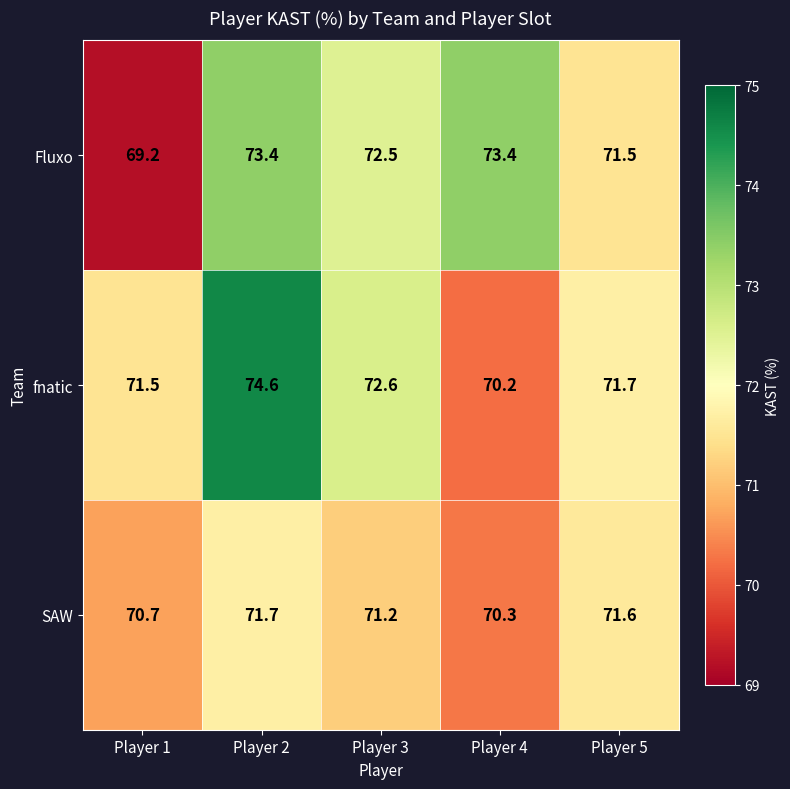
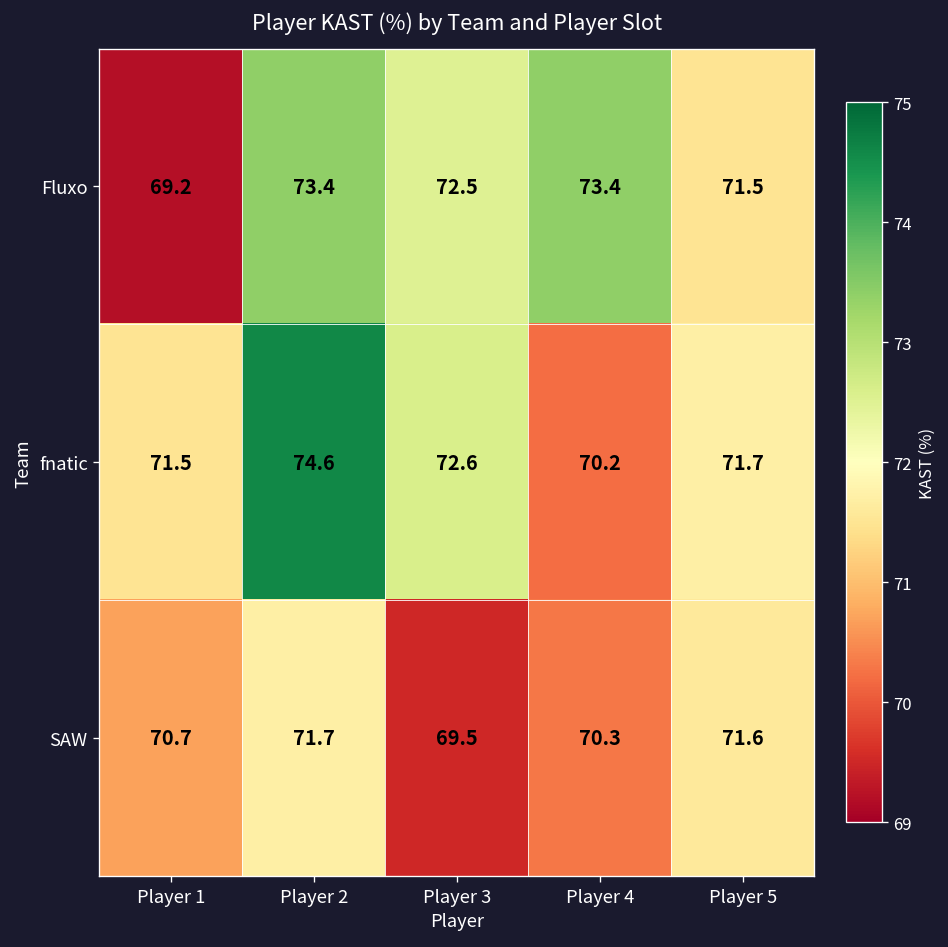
  {
    "Fluxo": {
      "Player 1": 69.2,
      "Player 2": 73.4,
      "Player 3": 72.5,
      "Player 4": 73.4,
      "Player 5": 71.5
    },
    "fnatic": {
      "Player 1": 71.5,
      "Player 2": 74.6,
      "Player 3": 72.6,
      "Player 4": 70.2,
      "Player 5": 71.7
    },
    "SAW": {
      "Player 1": 70.7,
      "Player 2": 71.7,
-     "Player 3": 71.2,
+     "Player 3": 69.5,
      "Player 4": 70.3,
      "Player 5": 71.6
    }
  }
